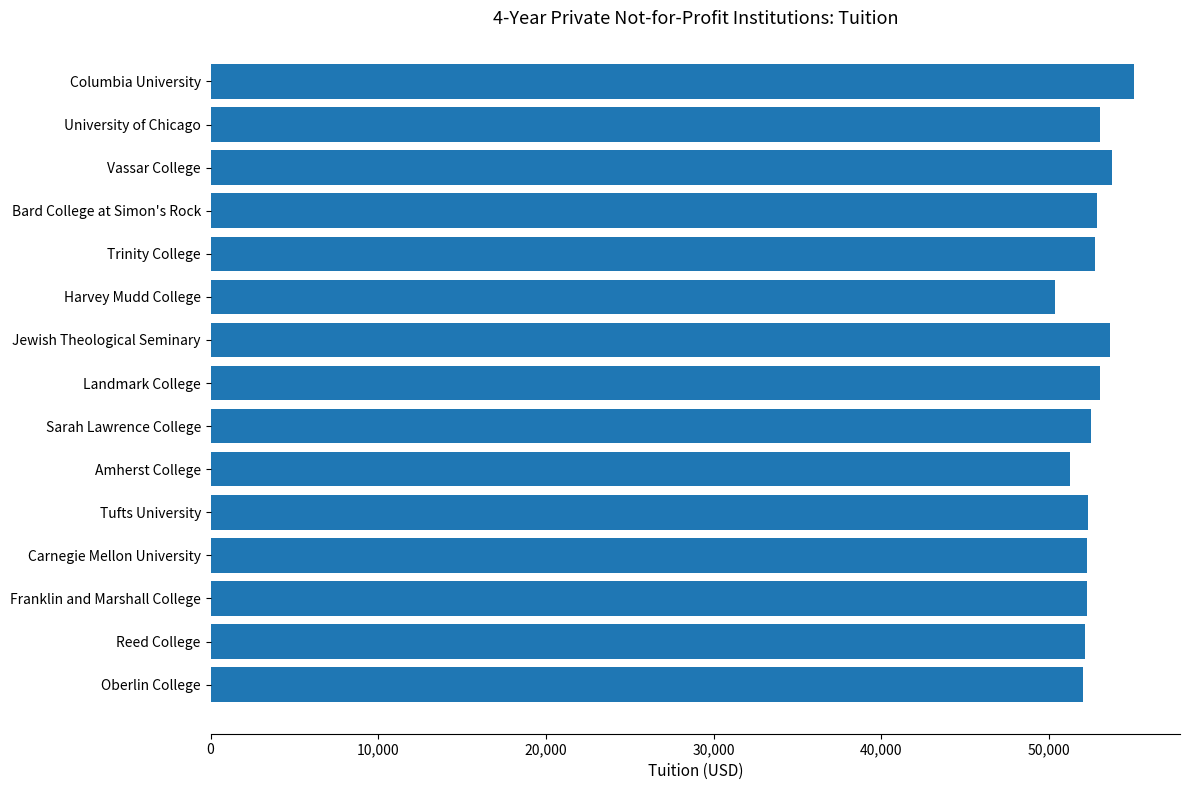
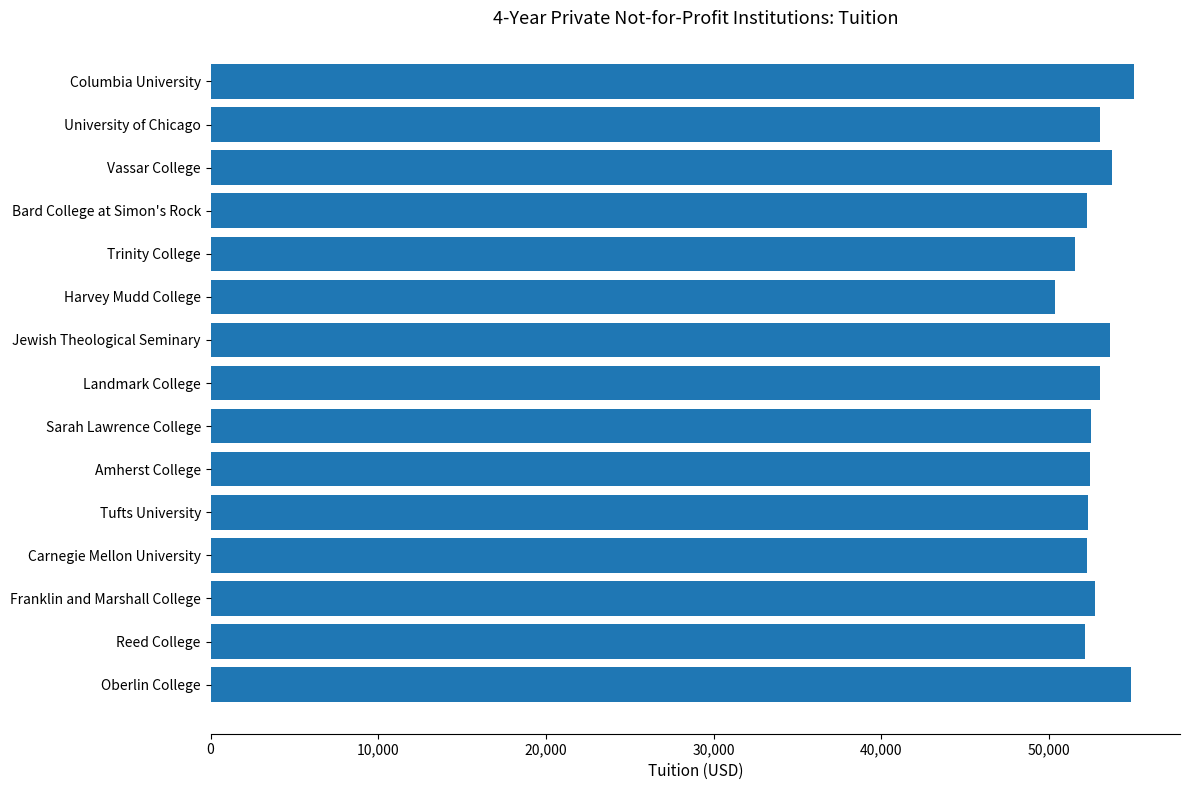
  {
    "Columbia University": "55,100",
    "University of Chicago": "53,100",
    "Vassar College": "53,800",
-   "Bard College at Simon's Rock": "52,900",
-   "Trinity College": "52,800",
+   "Bard College at Simon's Rock": "52,300",
+   "Trinity College": "51,500",
    "Harvey Mudd College": "50,400",
    "Jewish Theological Seminary": "53,600",
    "Landmark College": "53,000",
    "Sarah Lawrence College": "52,500",
-   "Amherst College": "51,200",
+   "Amherst College": "52,400",
    "Tufts University": "52,300",
    "Carnegie Mellon University": "52,300",
-   "Franklin and Marshall College": "52,300",
+   "Franklin and Marshall College": "52,800",
    "Reed College": "52,200",
-   "Oberlin College": "52,000"
+   "Oberlin College": "54,900"
  }
